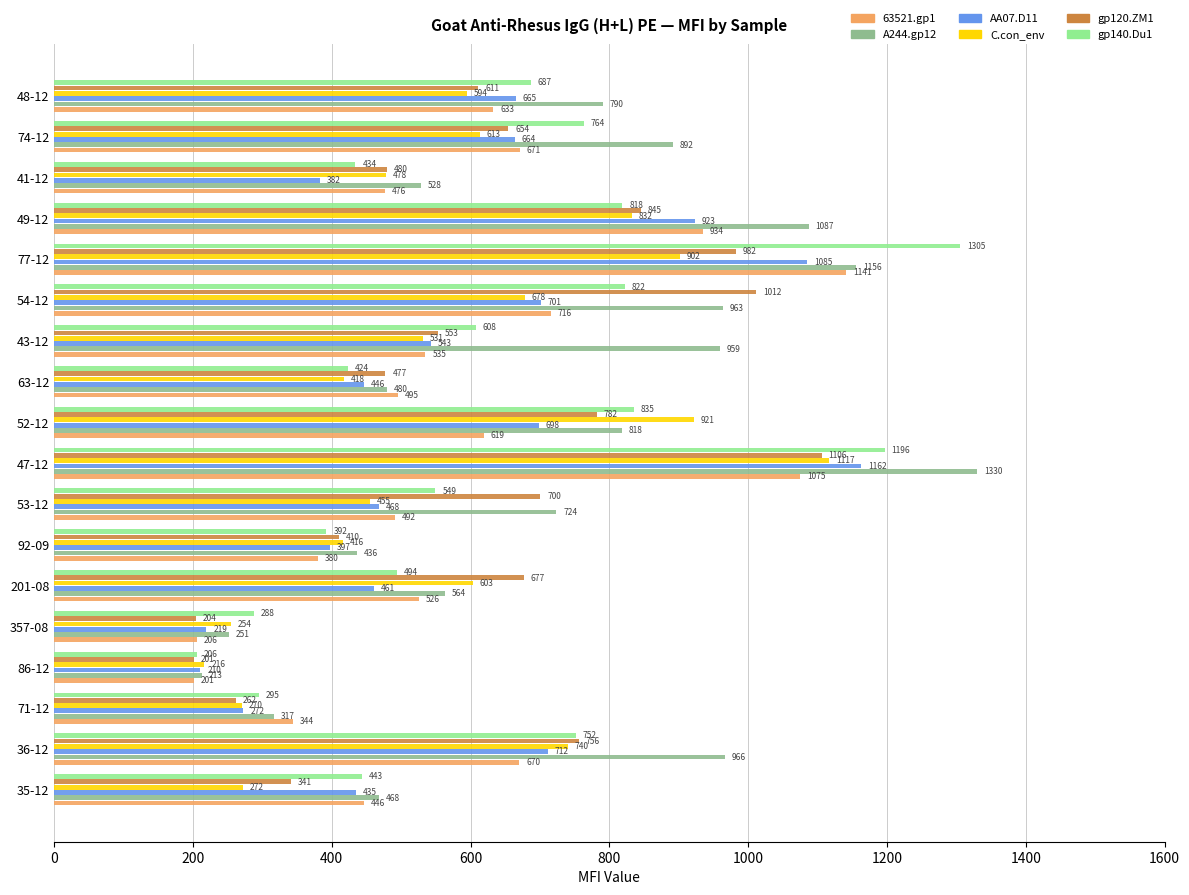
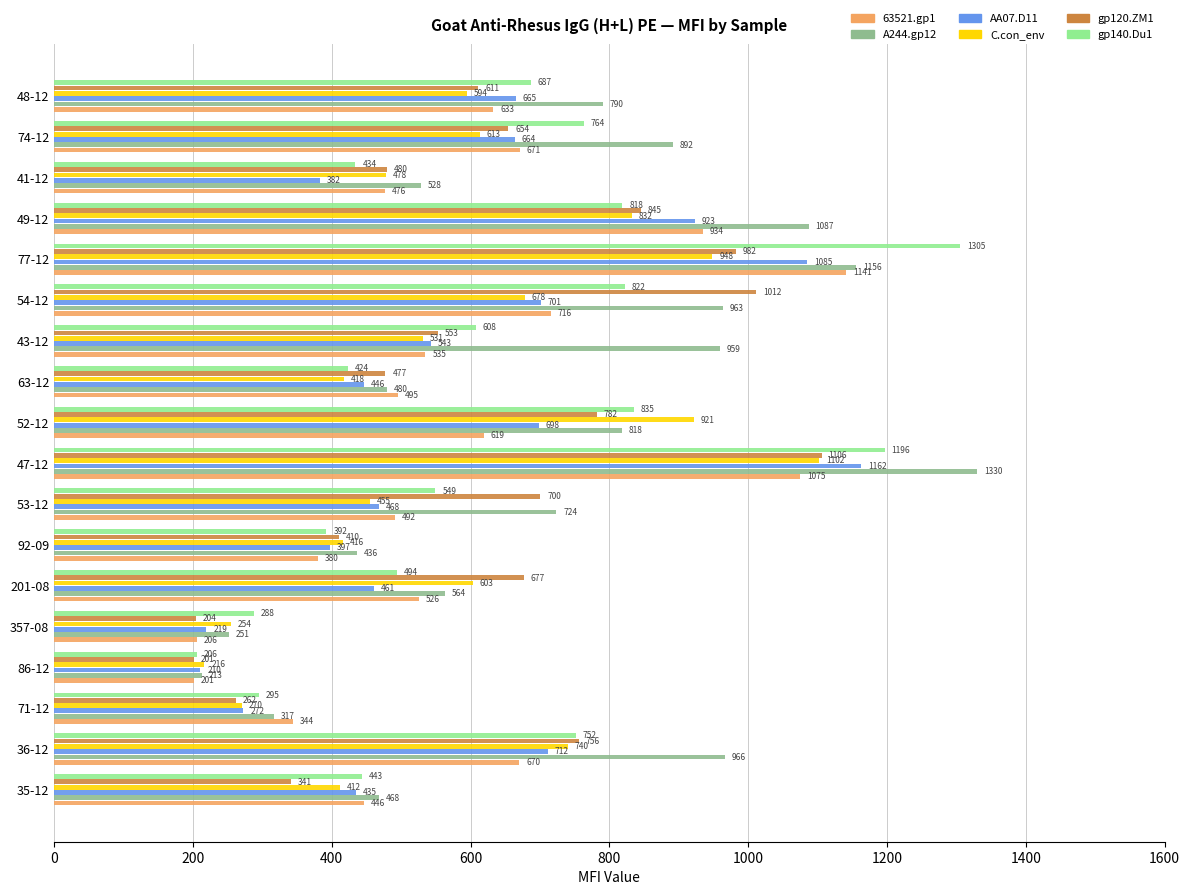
  {
    "AA07.D11": {
      "48-12": 665,
      "74-12": 664,
      "41-12": 382,
      "49-12": 923,
      "77-12": 1085,
      "54-12": 701,
      "63-12": 446,
      "52-12": 698,
      "47-12": 1162,
      "53-12": 468,
      "92-09": 397,
      "201-08": 461,
      "357-08": 219,
      "36-12": 712,
      "35-12": 435
    },
    "C.con_env": {
      "48-12": 594,
      "74-12": 613,
-     "77-12": 902,
+     "77-12": 948,
      "54-12": 678,
      "63-12": 418,
      "52-12": 921,
-     "47-12": 1117,
+     "47-12": 1102,
      "53-12": 455,
      "201-08": 603,
      "357-08": 254,
      "36-12": 740,
-     "35-12": 272
+     "35-12": 412
    }
  }
